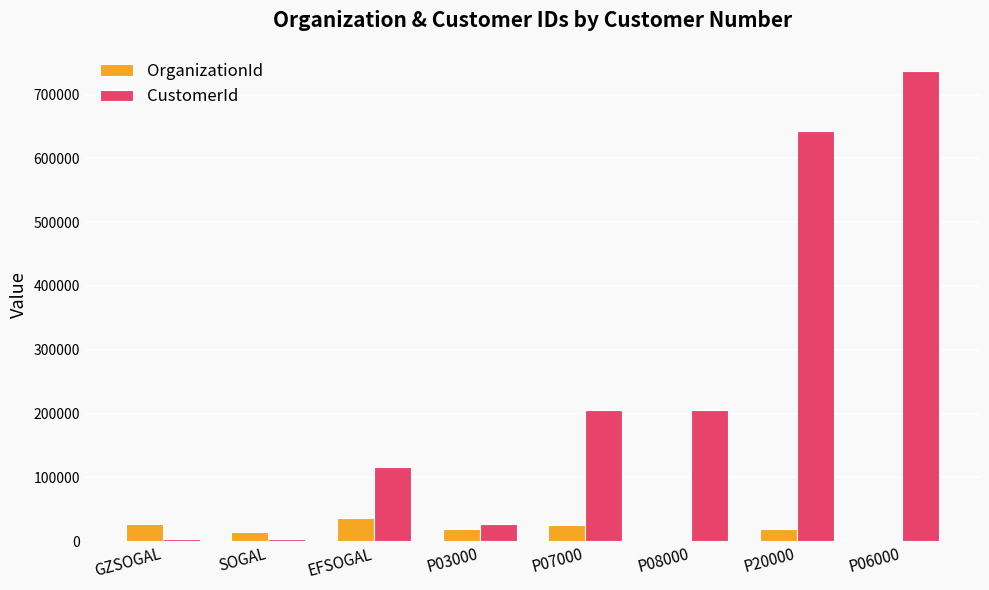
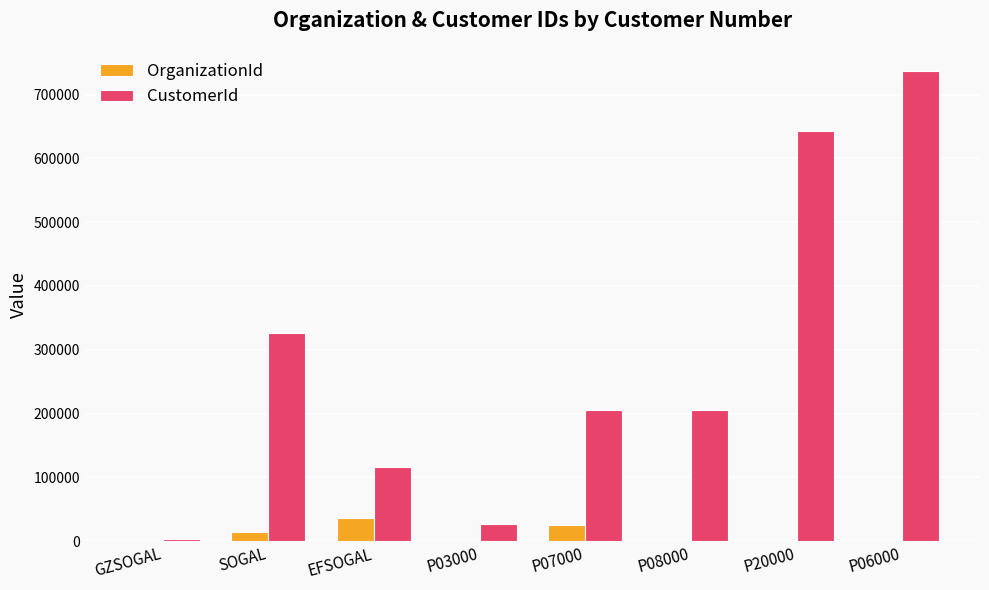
  {
    "OrganizationId": {
-     "GZSOGAL": 30000,
+     "GZSOGAL": 0,
      "SOGAL": 10000,
      "EFSOGAL": 40000,
-     "P03000": 20000,
+     "P03000": 0,
      "P07000": 20000,
-     "P20000": 20000
+     "P20000": 0
    },
    "CustomerId": {
-     "SOGAL": 0,
+     "SOGAL": 330000,
      "EFSOGAL": 120000,
      "P03000": 30000,
      "P07000": 210000,
      "P08000": 210000,
      "P20000": 640000,
      "P06000": 740000
    }
  }
